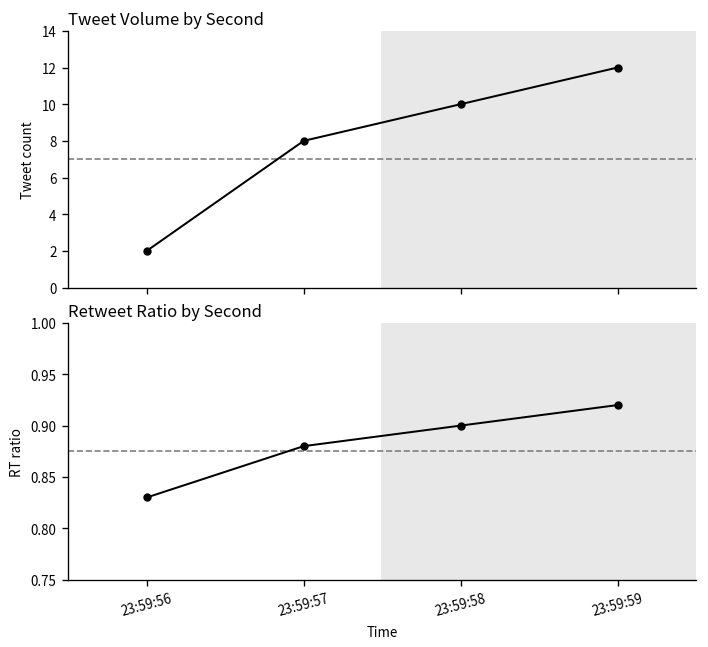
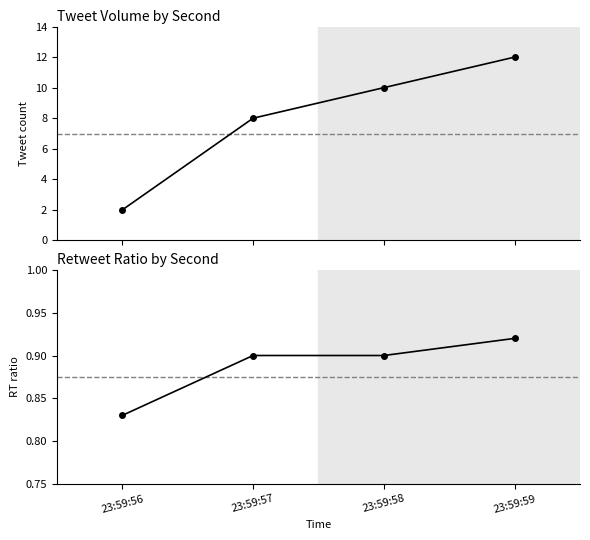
  {
    "Retweet Ratio by Second": {
      "23:59:56": 0.83,
-     "23:59:57": 0.88,
+     "23:59:57": 0.90,
      "23:59:58": 0.90,
      "23:59:59": 0.92
    }
  }
